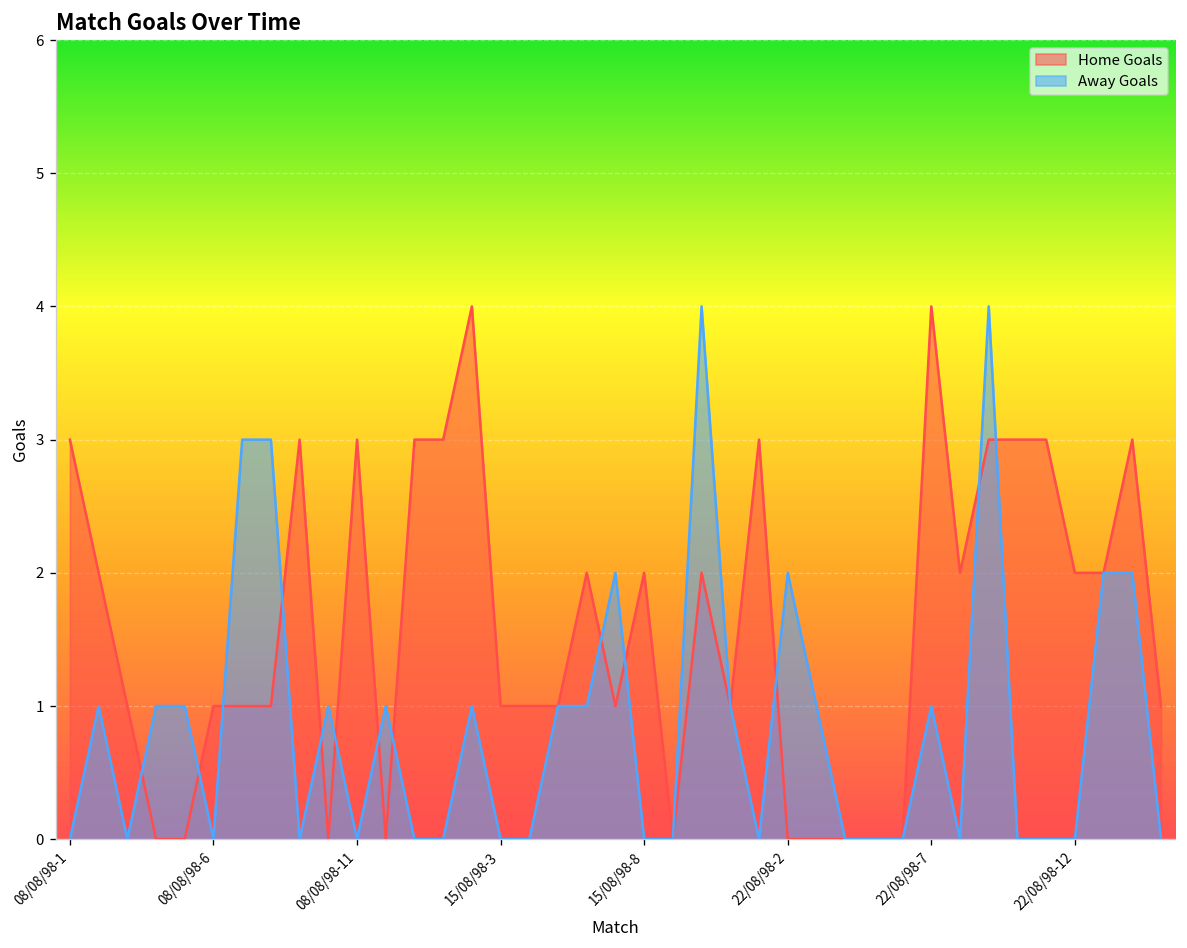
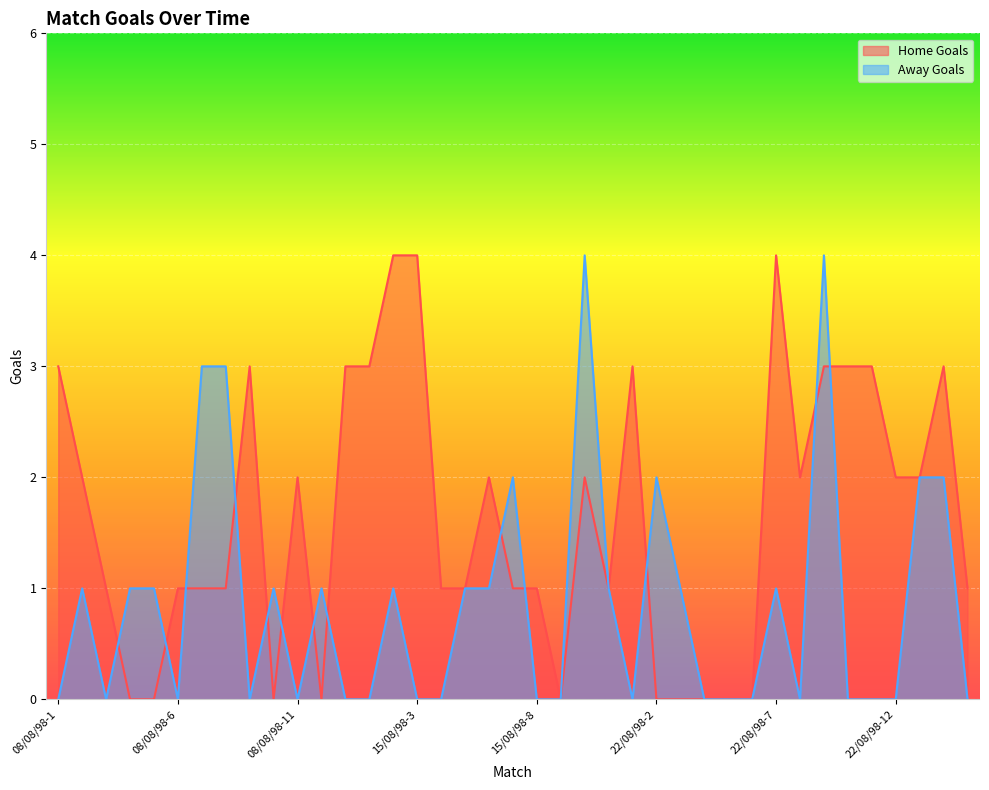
  {
    "Home Goals": {
      "08/08/98-1": 3,
      "08/08/98-6": 1,
-     "08/08/98-11": 3,
-     "15/08/98-3": 1,
-     "15/08/98-8": 2,
+     "08/08/98-11": 2,
+     "15/08/98-3": 4,
+     "15/08/98-8": 1,
      "22/08/98-2": 0,
      "22/08/98-7": 4,
      "22/08/98-12": 2
    },
    "Away Goals": {
      "08/08/98-1": 0,
      "08/08/98-6": 0,
      "08/08/98-11": 0,
      "15/08/98-3": 0,
      "15/08/98-8": 0,
      "22/08/98-2": 2,
      "22/08/98-7": 1,
      "22/08/98-12": 0
    }
  }
